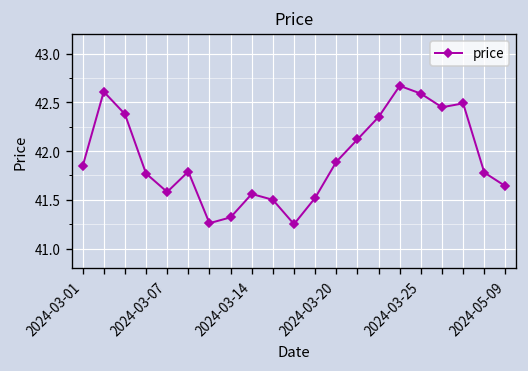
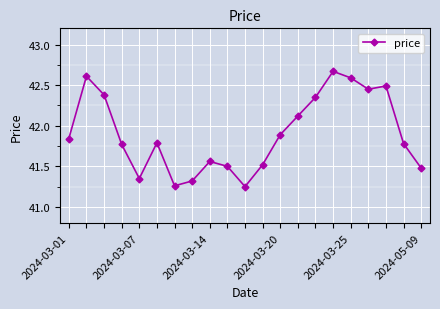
  {
    "2024-03-01": 41.8,
-   "2024-03-07": 41.6,
+   "2024-03-07": 41.3,
    "2024-03-14": 41.6,
    "2024-03-20": 41.9,
-   "2024-05-09": 41.6
+   "2024-05-09": 41.5
  }
